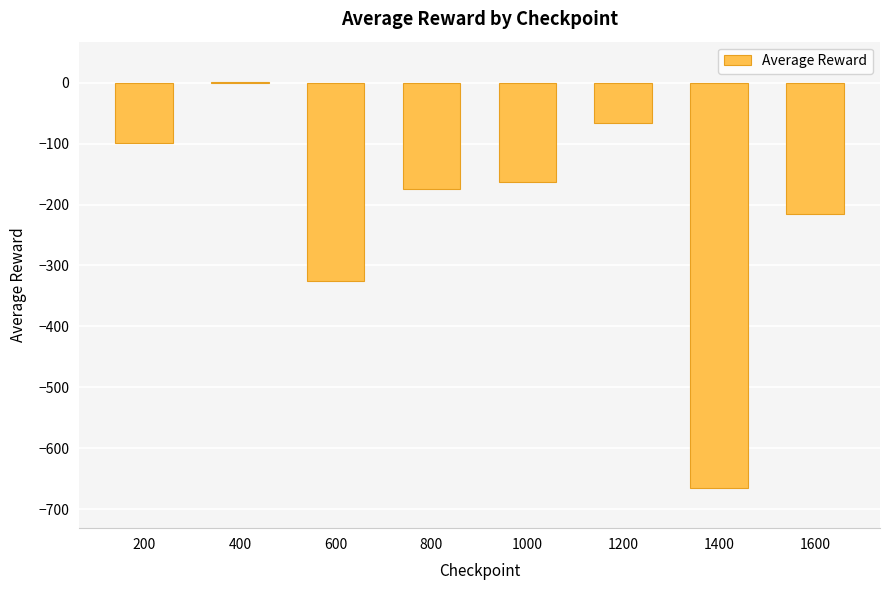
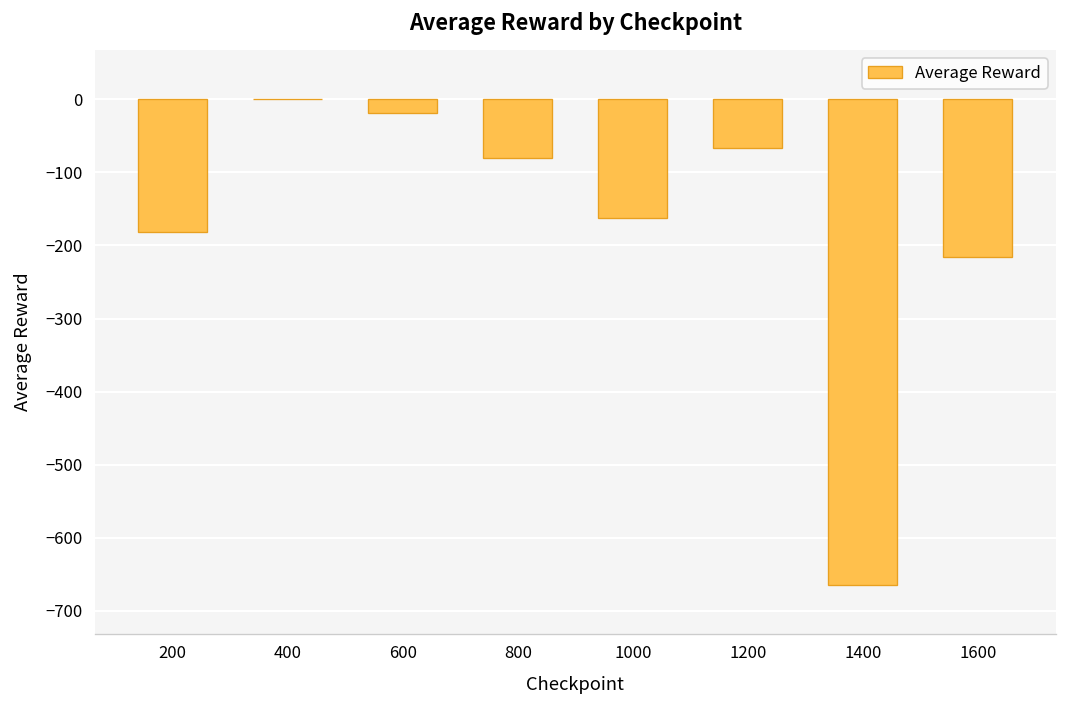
  {
-   "200": -100,
-   "600": -330,
-   "800": -180,
+   "200": -180,
+   "600": -20,
+   "800": -80,
    "1000": -160,
    "1200": -70,
    "1400": -660,
    "1600": -220
  }
